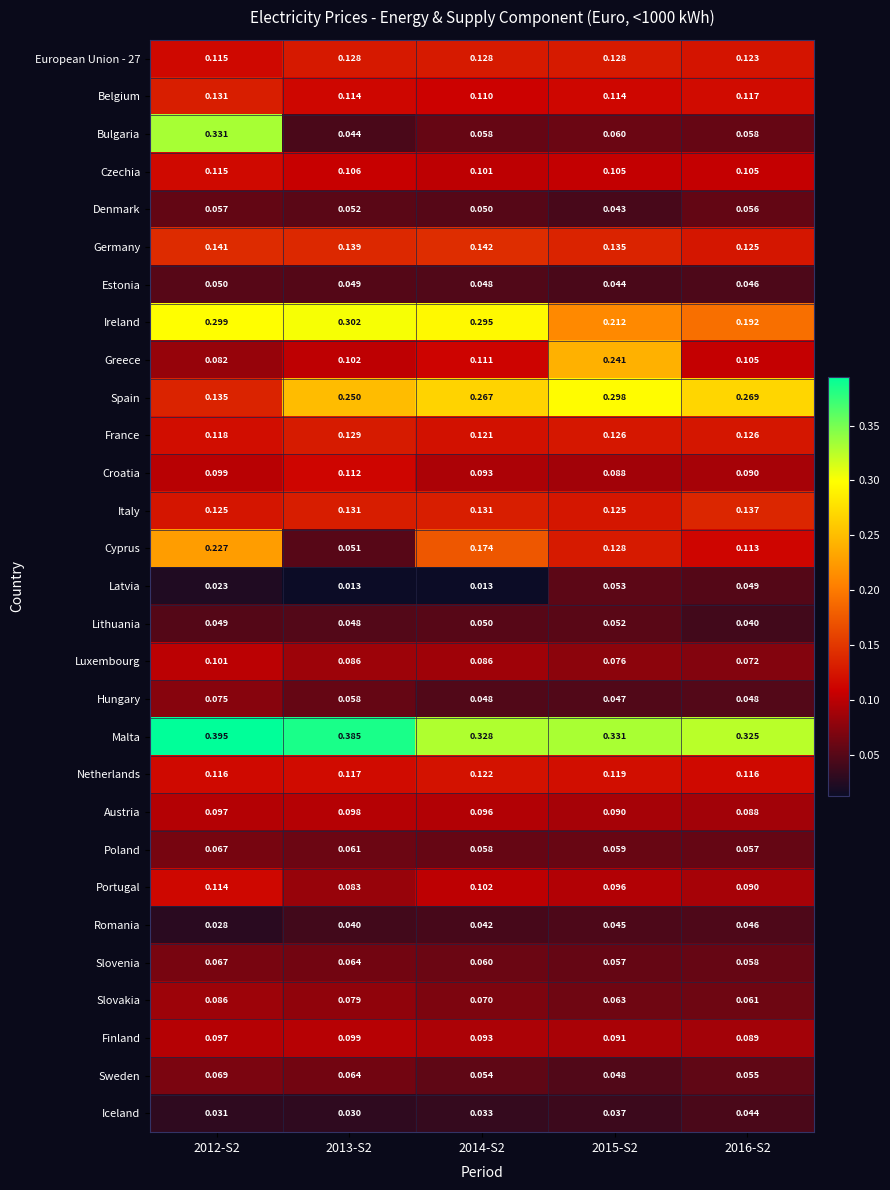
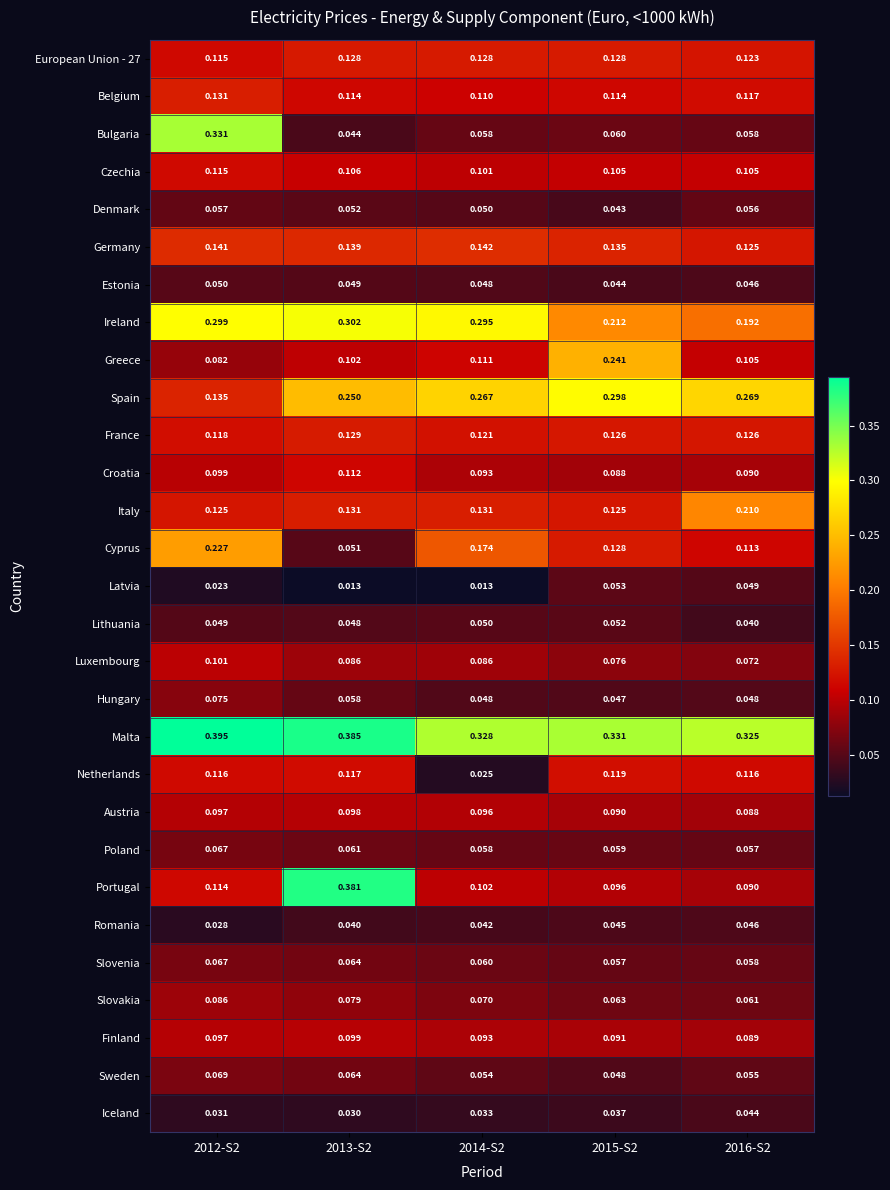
  {
    "European Union - 27": {
      "2012-S2": 0.115,
      "2013-S2": 0.128,
      "2014-S2": 0.128,
      "2015-S2": 0.128,
      "2016-S2": 0.123
    },
    "Belgium": {
      "2012-S2": 0.131,
      "2013-S2": 0.114,
      "2014-S2": 0.110,
      "2015-S2": 0.114,
      "2016-S2": 0.117
    },
    "Bulgaria": {
      "2012-S2": 0.331,
      "2013-S2": 0.044,
      "2014-S2": 0.058,
      "2015-S2": 0.060,
      "2016-S2": 0.058
    },
    "Czechia": {
      "2012-S2": 0.115,
      "2013-S2": 0.106,
      "2014-S2": 0.101,
      "2015-S2": 0.105,
      "2016-S2": 0.105
    },
    "Denmark": {
      "2012-S2": 0.057,
      "2013-S2": 0.052,
      "2014-S2": 0.050,
      "2015-S2": 0.043,
      "2016-S2": 0.056
    },
    "Germany": {
      "2012-S2": 0.141,
      "2013-S2": 0.139,
      "2014-S2": 0.142,
      "2015-S2": 0.135,
      "2016-S2": 0.125
    },
    "Estonia": {
      "2012-S2": 0.050,
      "2013-S2": 0.049,
      "2014-S2": 0.048,
      "2015-S2": 0.044,
      "2016-S2": 0.046
    },
    "Ireland": {
      "2012-S2": 0.299,
      "2013-S2": 0.302,
      "2014-S2": 0.295,
      "2015-S2": 0.212,
      "2016-S2": 0.192
    },
    "Greece": {
      "2012-S2": 0.082,
      "2013-S2": 0.102,
      "2014-S2": 0.111,
      "2015-S2": 0.241,
      "2016-S2": 0.105
    },
    "Spain": {
      "2012-S2": 0.135,
      "2013-S2": 0.250,
      "2014-S2": 0.267,
      "2015-S2": 0.298,
      "2016-S2": 0.269
    },
    "France": {
      "2012-S2": 0.118,
      "2013-S2": 0.129,
      "2014-S2": 0.121,
      "2015-S2": 0.126,
      "2016-S2": 0.126
    },
    "Croatia": {
      "2012-S2": 0.099,
      "2013-S2": 0.112,
      "2014-S2": 0.093,
      "2015-S2": 0.088,
      "2016-S2": 0.090
    },
    "Italy": {
      "2012-S2": 0.125,
      "2013-S2": 0.131,
      "2014-S2": 0.131,
      "2015-S2": 0.125,
-     "2016-S2": 0.137
+     "2016-S2": 0.210
    },
    "Cyprus": {
      "2012-S2": 0.227,
      "2013-S2": 0.051,
      "2014-S2": 0.174,
      "2015-S2": 0.128,
      "2016-S2": 0.113
    },
    "Latvia": {
      "2012-S2": 0.023,
      "2013-S2": 0.013,
      "2014-S2": 0.013,
      "2015-S2": 0.053,
      "2016-S2": 0.049
    },
    "Lithuania": {
      "2012-S2": 0.049,
      "2013-S2": 0.048,
      "2014-S2": 0.050,
      "2015-S2": 0.052,
      "2016-S2": 0.040
    },
    "Luxembourg": {
      "2012-S2": 0.101,
      "2013-S2": 0.086,
      "2014-S2": 0.086,
      "2015-S2": 0.076,
      "2016-S2": 0.072
    },
    "Hungary": {
      "2012-S2": 0.075,
      "2013-S2": 0.058,
      "2014-S2": 0.048,
      "2015-S2": 0.047,
      "2016-S2": 0.048
    },
    "Malta": {
      "2012-S2": 0.395,
      "2013-S2": 0.385,
      "2014-S2": 0.328,
      "2015-S2": 0.331,
      "2016-S2": 0.325
    },
    "Netherlands": {
      "2012-S2": 0.116,
      "2013-S2": 0.117,
-     "2014-S2": 0.122,
+     "2014-S2": 0.025,
      "2015-S2": 0.119,
      "2016-S2": 0.116
    },
    "Austria": {
      "2012-S2": 0.097,
      "2013-S2": 0.098,
      "2014-S2": 0.096,
      "2015-S2": 0.090,
      "2016-S2": 0.088
    },
    "Poland": {
      "2012-S2": 0.067,
      "2013-S2": 0.061,
      "2014-S2": 0.058,
      "2015-S2": 0.059,
      "2016-S2": 0.057
    },
    "Portugal": {
      "2012-S2": 0.114,
-     "2013-S2": 0.083,
+     "2013-S2": 0.381,
      "2014-S2": 0.102,
      "2015-S2": 0.096,
      "2016-S2": 0.090
    },
    "Romania": {
      "2012-S2": 0.028,
      "2013-S2": 0.040,
      "2014-S2": 0.042,
      "2015-S2": 0.045,
      "2016-S2": 0.046
    },
    "Slovenia": {
      "2012-S2": 0.067,
      "2013-S2": 0.064,
      "2014-S2": 0.060,
      "2015-S2": 0.057,
      "2016-S2": 0.058
    },
    "Slovakia": {
      "2012-S2": 0.086,
      "2013-S2": 0.079,
      "2014-S2": 0.070,
      "2015-S2": 0.063,
      "2016-S2": 0.061
    },
    "Finland": {
      "2012-S2": 0.097,
      "2013-S2": 0.099,
      "2014-S2": 0.093,
      "2015-S2": 0.091,
      "2016-S2": 0.089
    },
    "Sweden": {
      "2012-S2": 0.069,
      "2013-S2": 0.064,
      "2014-S2": 0.054,
      "2015-S2": 0.048,
      "2016-S2": 0.055
    },
    "Iceland": {
      "2012-S2": 0.031,
      "2013-S2": 0.030,
      "2014-S2": 0.033,
      "2015-S2": 0.037,
      "2016-S2": 0.044
    }
  }
